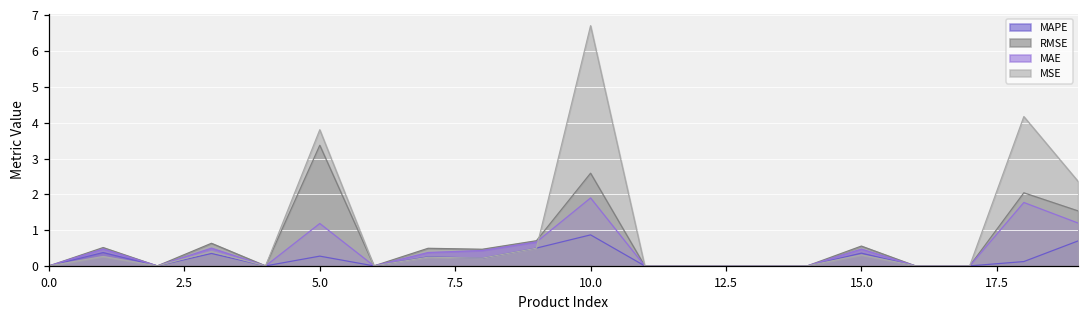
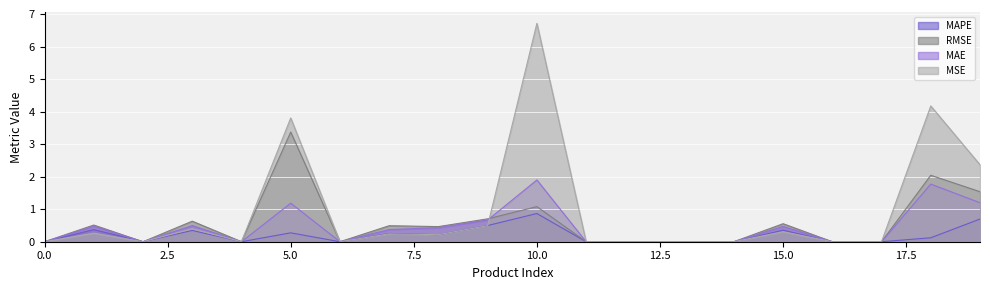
  {
    "RMSE": {
      "5.0": 3.4,
-     "10.0": 2.6,
+     "10.0": 1.1,
      "15.0": 0.6
    },
    "MSE": {
      "5.0": 3.8,
      "10.0": 6.7
    }
  }
